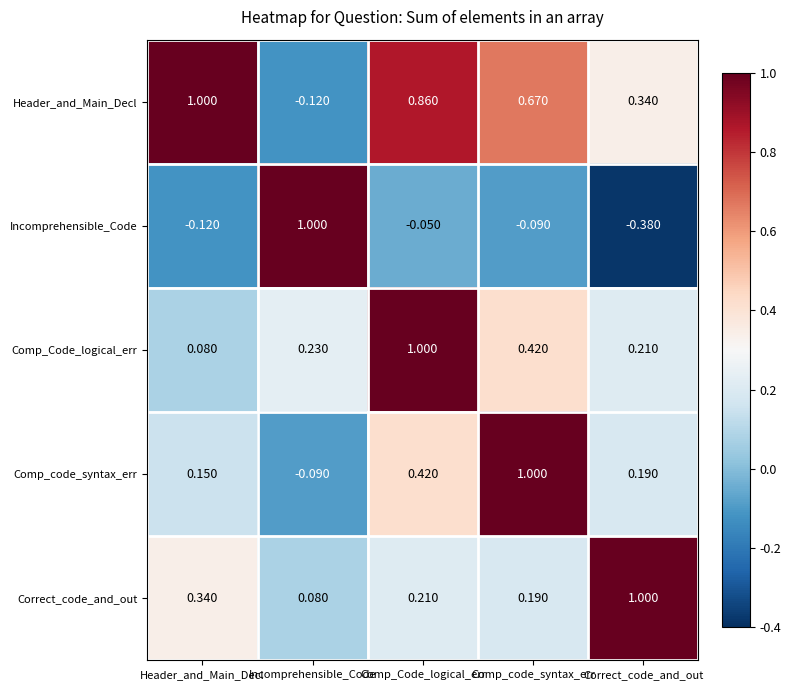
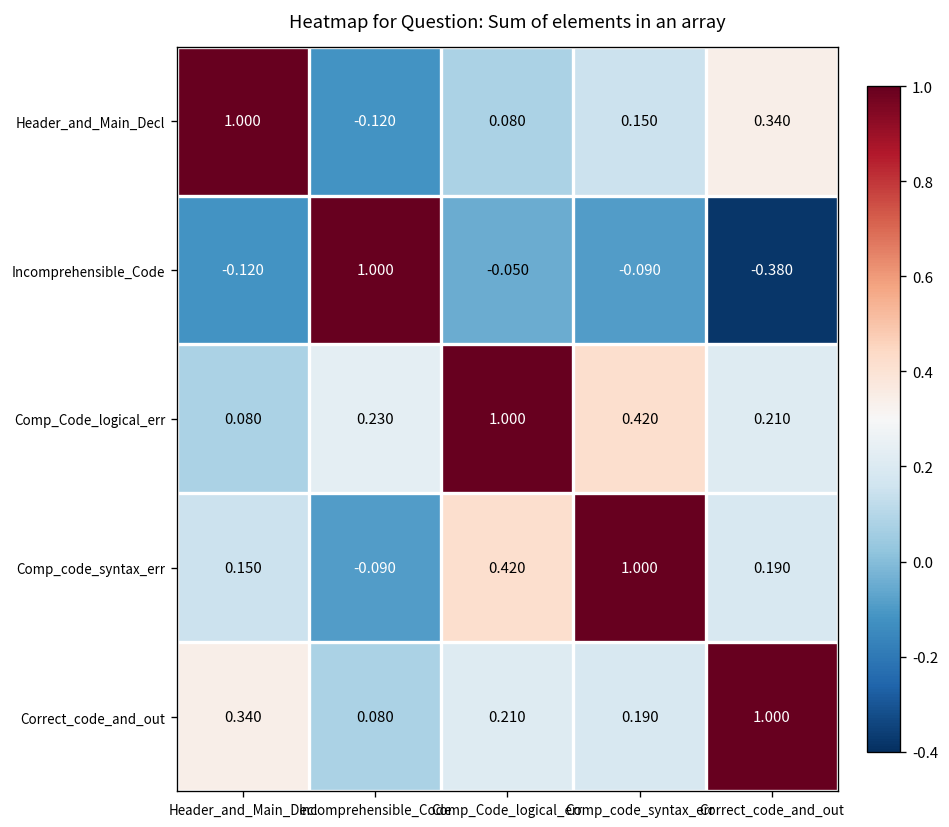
  {
    "Header_and_Main_Decl": {
      "Header_and_Main_Decl": 1.000,
      "Incomprehensible_Code": -0.120,
-     "Comp_Code_logical_err": 0.860,
-     "Comp_code_syntax_err": 0.670,
+     "Comp_Code_logical_err": 0.080,
+     "Comp_code_syntax_err": 0.150,
      "Correct_code_and_out": 0.340
    },
    "Incomprehensible_Code": {
      "Header_and_Main_Decl": -0.120,
      "Incomprehensible_Code": 1.000,
      "Comp_Code_logical_err": -0.050,
      "Comp_code_syntax_err": -0.090,
      "Correct_code_and_out": -0.380
    },
    "Comp_Code_logical_err": {
      "Header_and_Main_Decl": 0.080,
      "Incomprehensible_Code": 0.230,
      "Comp_Code_logical_err": 1.000,
      "Comp_code_syntax_err": 0.420,
      "Correct_code_and_out": 0.210
    },
    "Comp_code_syntax_err": {
      "Header_and_Main_Decl": 0.150,
      "Incomprehensible_Code": -0.090,
      "Comp_Code_logical_err": 0.420,
      "Comp_code_syntax_err": 1.000,
      "Correct_code_and_out": 0.190
    },
    "Correct_code_and_out": {
      "Header_and_Main_Decl": 0.340,
      "Incomprehensible_Code": 0.080,
      "Comp_Code_logical_err": 0.210,
      "Comp_code_syntax_err": 0.190,
      "Correct_code_and_out": 1.000
    }
  }
